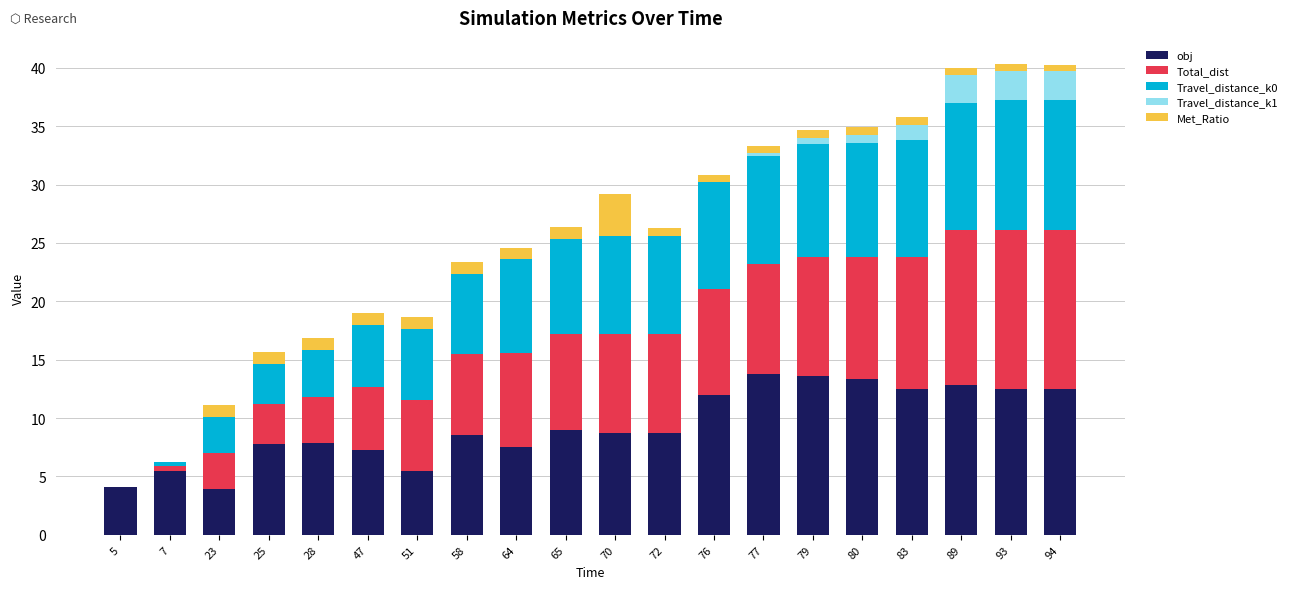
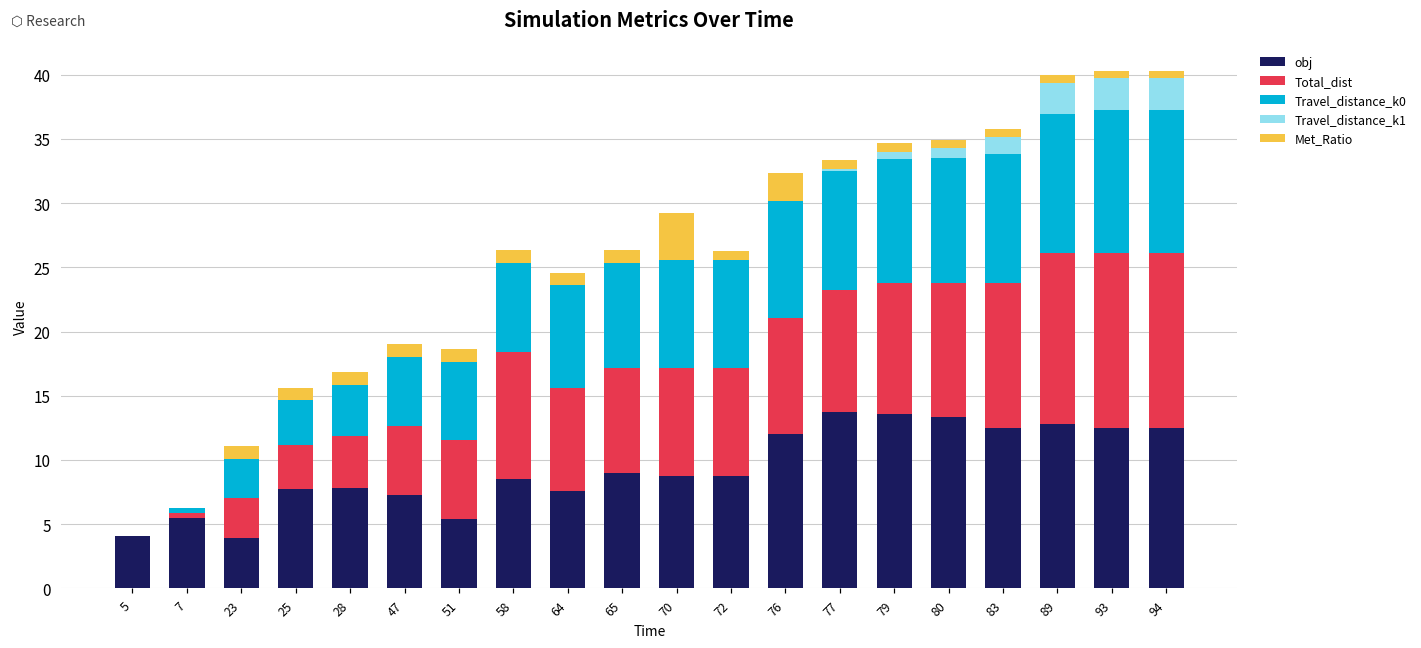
  {
    "obj": {
      "5": 4.1,
      "7": 5.5,
      "23": 3.9,
      "25": 7.7,
      "28": 7.8,
      "47": 7.3,
      "51": 5.4,
      "58": 8.5,
      "64": 7.6,
      "65": 9.0,
      "70": 8.7,
      "72": 8.7,
      "76": 12.0,
      "77": 13.7,
      "79": 13.6,
      "80": 13.3,
      "83": 12.5,
      "89": 12.8,
      "93": 12.5,
      "94": 12.5
    },
    "Total_dist": {
      "5": 0.0,
      "7": 0.4,
      "23": 3.1,
      "25": 3.5,
      "28": 4.0,
      "47": 5.4,
      "51": 6.1,
-     "58": 6.9,
+     "58": 9.9,
      "64": 8.0,
      "65": 8.2,
      "70": 8.4,
      "72": 8.4,
      "76": 9.1,
      "77": 9.5,
      "79": 10.2,
      "80": 10.5,
      "83": 11.3,
      "89": 13.3,
      "93": 13.6,
      "94": 13.6
    },
    "Travel_distance_k0": {
      "5": 0.0,
      "7": 0.4,
      "23": 3.1,
      "25": 3.5,
      "28": 4.0,
      "47": 5.4,
      "51": 6.1,
      "58": 6.9,
      "64": 8.0,
      "65": 8.2,
      "70": 8.4,
      "72": 8.4,
      "76": 9.1,
      "77": 9.3,
      "79": 9.7,
      "80": 9.7,
      "83": 10.0,
      "89": 10.9,
      "93": 11.2,
      "94": 11.2
    },
    "Travel_distance_k1": {
      "5": 0.0,
      "7": 0.0,
      "23": 0.0,
      "25": 0.0,
      "28": 0.0,
      "47": 0.0,
      "51": 0.0,
      "58": 0.0,
      "64": 0.0,
      "65": 0.0,
      "70": 0.0,
      "72": 0.0,
      "76": 0.0,
      "79": 0.6,
      "80": 0.7,
      "83": 1.3,
      "89": 2.4,
      "93": 2.5,
      "94": 2.5
    },
    "Met_Ratio": {
      "5": 0.0,
      "7": 0.0,
      "23": 1.0,
      "25": 1.0,
      "28": 1.0,
      "47": 1.0,
      "51": 1.0,
      "58": 1.0,
      "64": 1.0,
      "65": 1.0,
      "70": 3.6,
      "72": 0.7,
-     "76": 0.7,
+     "76": 2.2,
      "77": 0.7,
      "79": 0.7,
      "80": 0.6,
      "83": 0.6,
      "89": 0.6,
      "93": 0.6,
      "94": 0.5
    }
  }
